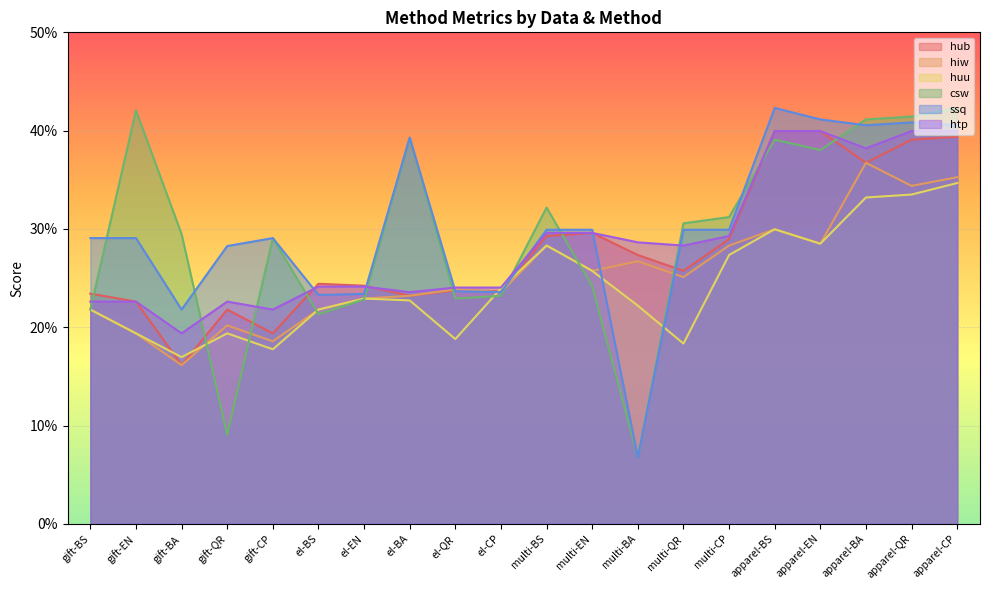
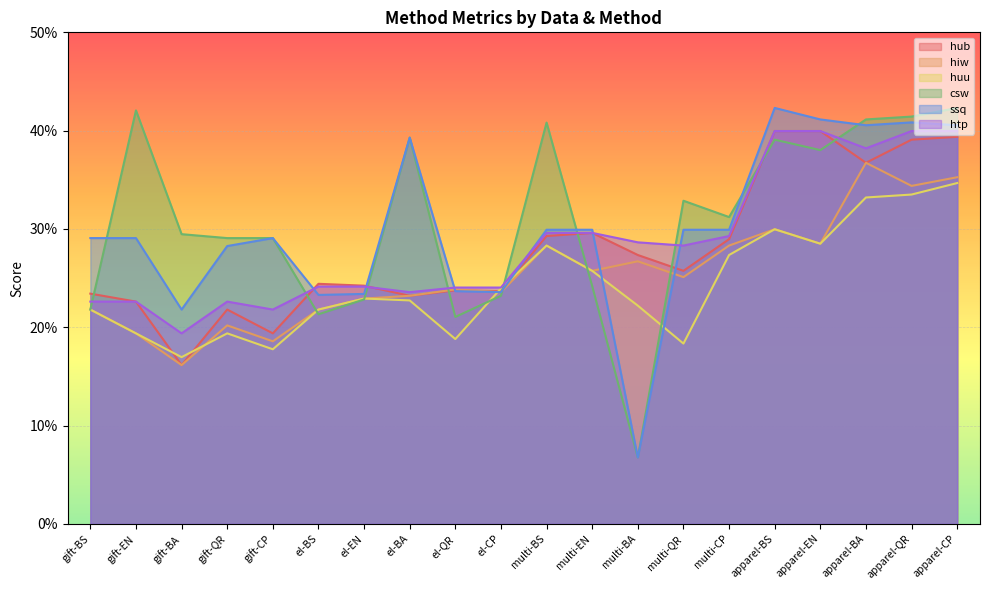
  {
    "csw": {
      "gift-EN": "42%",
      "gift-BA": "29%",
-     "gift-QR": "9%",
+     "gift-QR": "29%",
      "el-BS": "21%",
-     "el-QR": "23%",
+     "el-QR": "21%",
      "el-CP": "23%",
-     "multi-BS": "32%",
+     "multi-BS": "41%",
      "multi-EN": "24%",
-     "multi-QR": "31%",
+     "multi-QR": "33%",
      "multi-CP": "31%",
      "apparel-BS": "39%",
      "apparel-EN": "38%",
      "apparel-BA": "41%",
      "apparel-QR": "41%"
    }
  }
